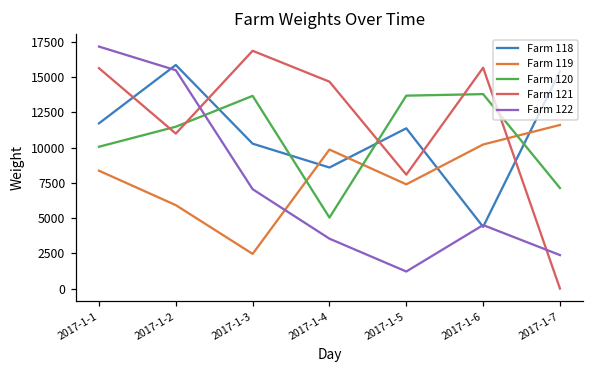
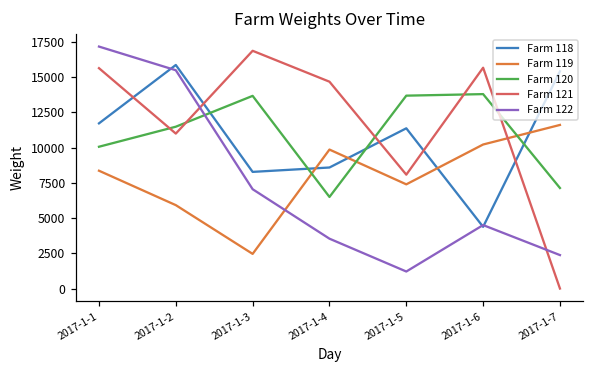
  {
    "Farm 118": {
      "2017-1-1": 11700,
      "2017-1-2": 15900,
-     "2017-1-3": 10300,
+     "2017-1-3": 8300,
      "2017-1-4": 8600,
      "2017-1-5": 11400
    },
    "Farm 120": {
      "2017-1-1": 10100,
      "2017-1-2": 11500,
      "2017-1-3": 13700,
-     "2017-1-4": 5000,
+     "2017-1-4": 6500,
      "2017-1-5": 13700,
      "2017-1-6": 13800,
      "2017-1-7": 7100
    },
    "Farm 122": {
      "2017-1-1": 17200,
      "2017-1-2": 15500,
      "2017-1-3": 7100,
      "2017-1-4": 3500,
      "2017-1-5": 1200,
      "2017-1-7": 2400
    }
  }
